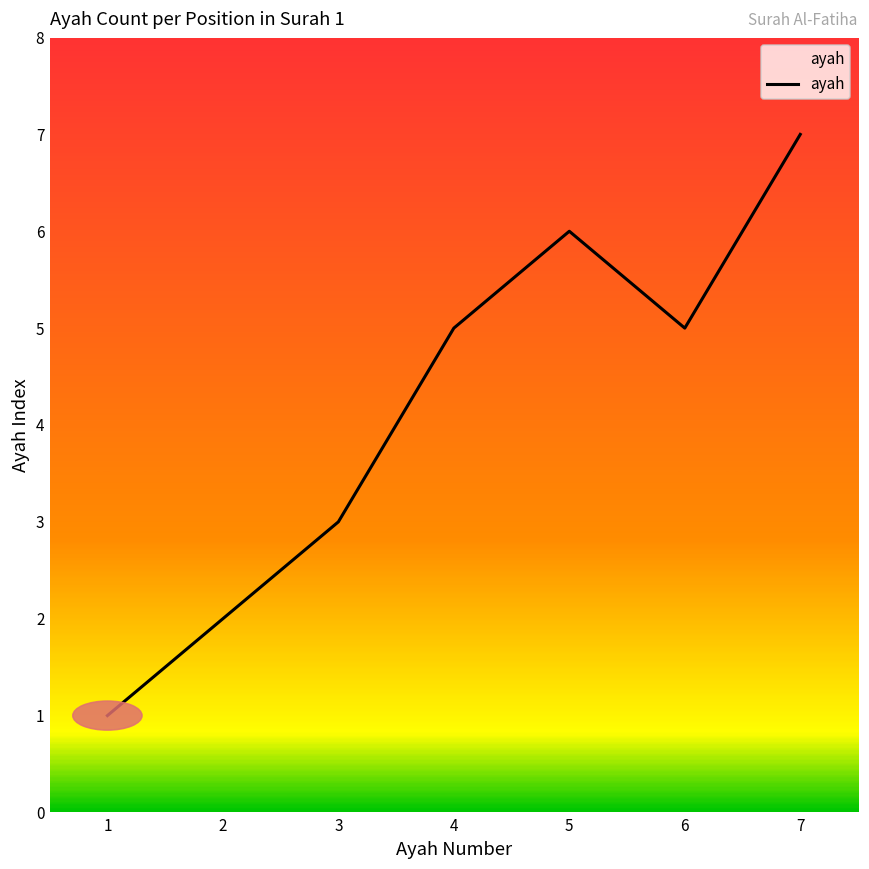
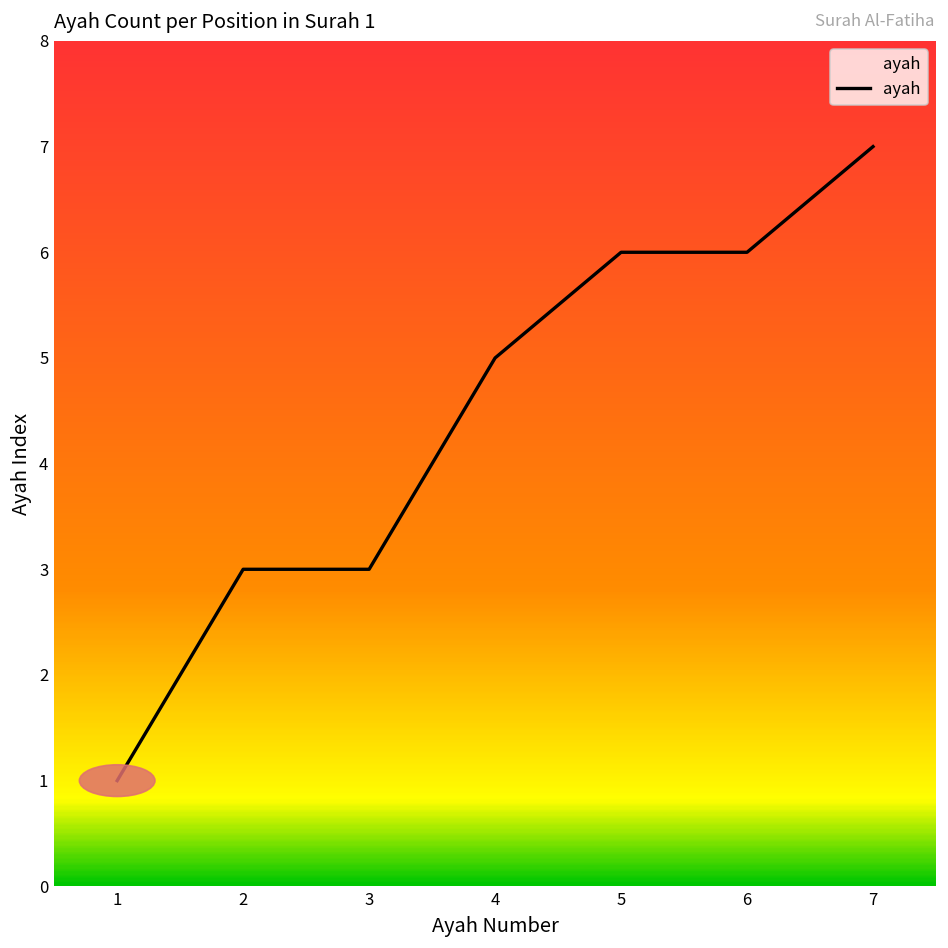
  {
-   "2": 2,
+   "2": 3,
    "3": 3,
    "4": 5,
    "5": 6,
-   "6": 5,
+   "6": 6,
    "7": 7
  }
